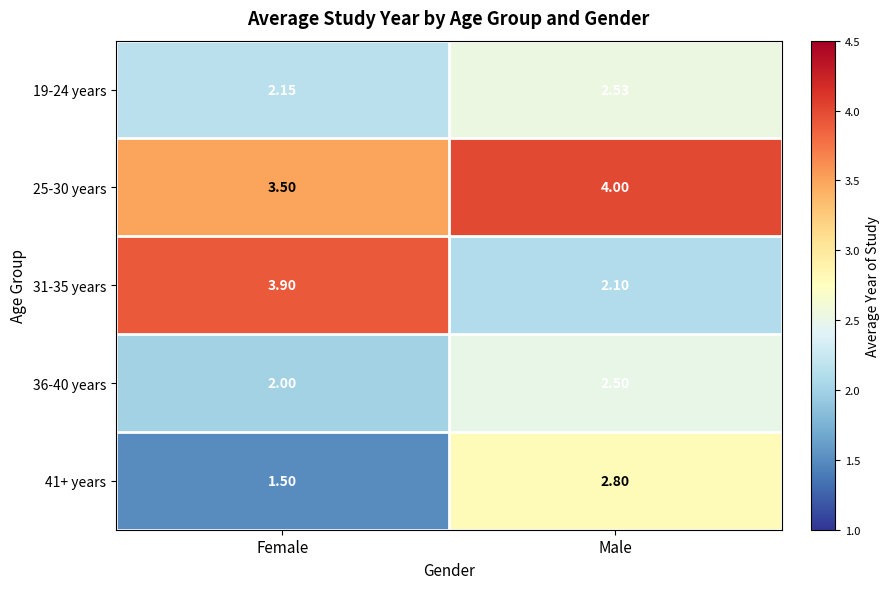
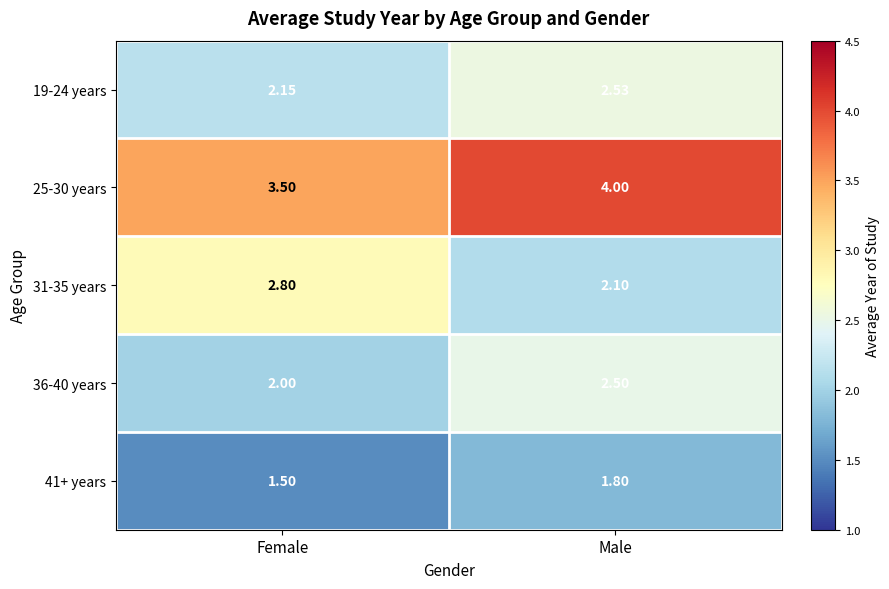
  {
    "19-24 years": {
      "Female": 2.15
    },
    "25-30 years": {
      "Female": 3.50,
      "Male": 4.00
    },
    "31-35 years": {
-     "Female": 3.90,
+     "Female": 2.80,
      "Male": 2.10
    },
    "36-40 years": {
      "Female": 2.00
    },
    "41+ years": {
      "Female": 1.50,
-     "Male": 2.80
+     "Male": 1.80
    }
  }
